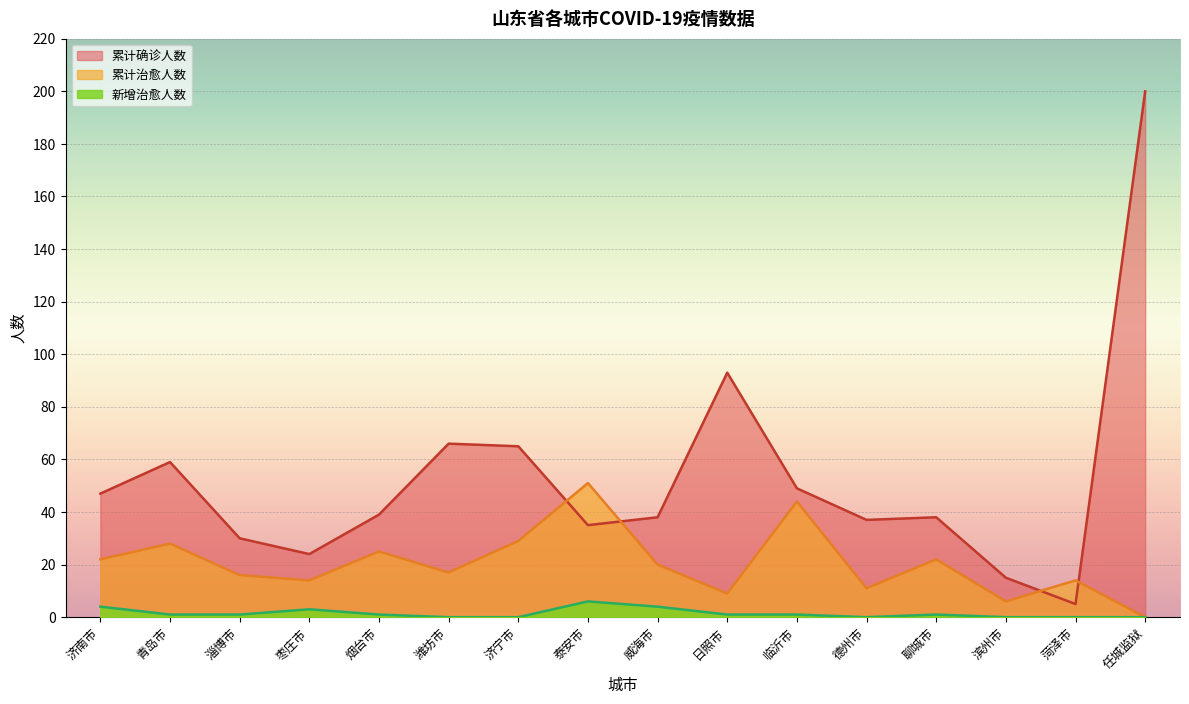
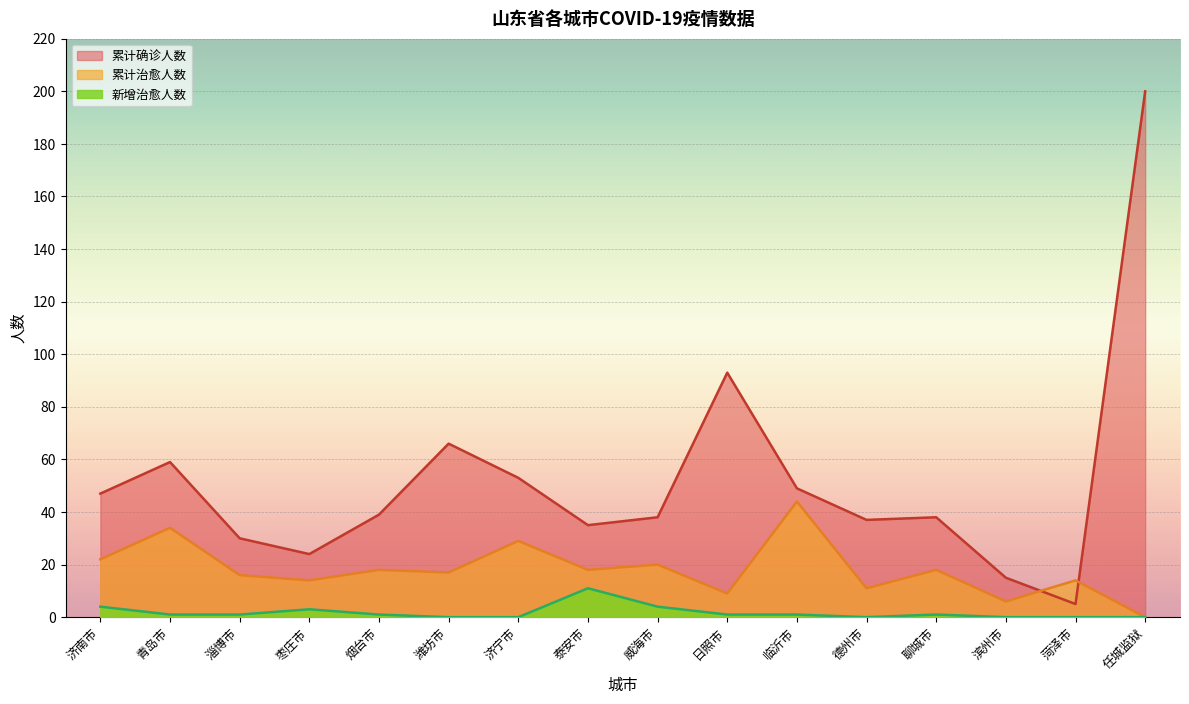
  {
    "累计确诊人数": {
      "济南市": 47,
      "青岛市": 59,
      "淄博市": 30,
      "枣庄市": 24,
      "烟台市": 39,
      "潍坊市": 66,
-     "济宁市": 65,
+     "济宁市": 53,
      "泰安市": 35,
      "威海市": 38,
      "日照市": 93,
      "临沂市": 49,
      "德州市": 37,
      "聊城市": 38,
      "滨州市": 15,
      "菏泽市": 5,
      "任城监狱": 200
    },
    "累计治愈人数": {
      "济南市": 22,
-     "青岛市": 28,
+     "青岛市": 34,
      "淄博市": 16,
      "枣庄市": 14,
-     "烟台市": 25,
+     "烟台市": 18,
      "潍坊市": 17,
      "济宁市": 29,
-     "泰安市": 51,
+     "泰安市": 18,
      "威海市": 20,
      "日照市": 9,
      "临沂市": 44,
      "德州市": 11,
-     "聊城市": 22,
+     "聊城市": 18,
      "滨州市": 6,
      "菏泽市": 14
    },
    "新增治愈人数": {
      "济南市": 4,
      "青岛市": 1,
      "淄博市": 1,
      "枣庄市": 3,
      "烟台市": 1,
      "潍坊市": 0,
      "济宁市": 0,
-     "泰安市": 6,
+     "泰安市": 11,
      "威海市": 4,
      "日照市": 1,
      "临沂市": 1,
      "德州市": 0,
      "聊城市": 1,
      "滨州市": 0,
      "菏泽市": 0
    }
  }
